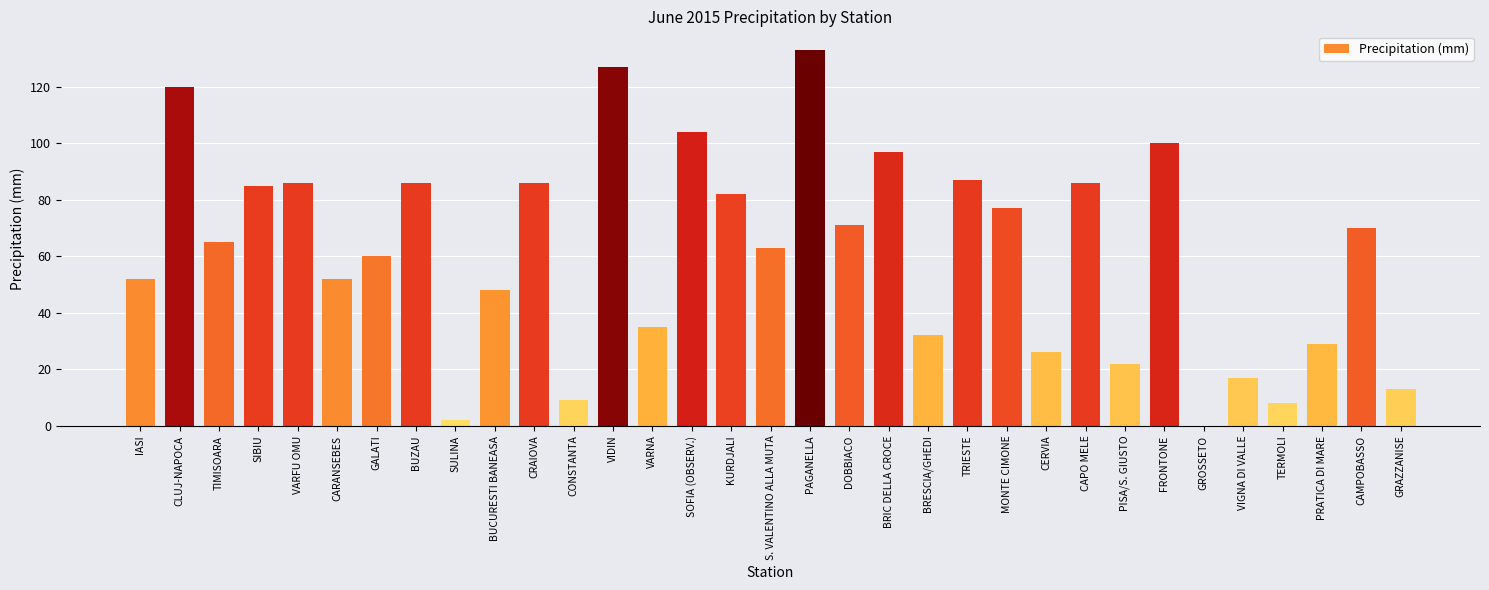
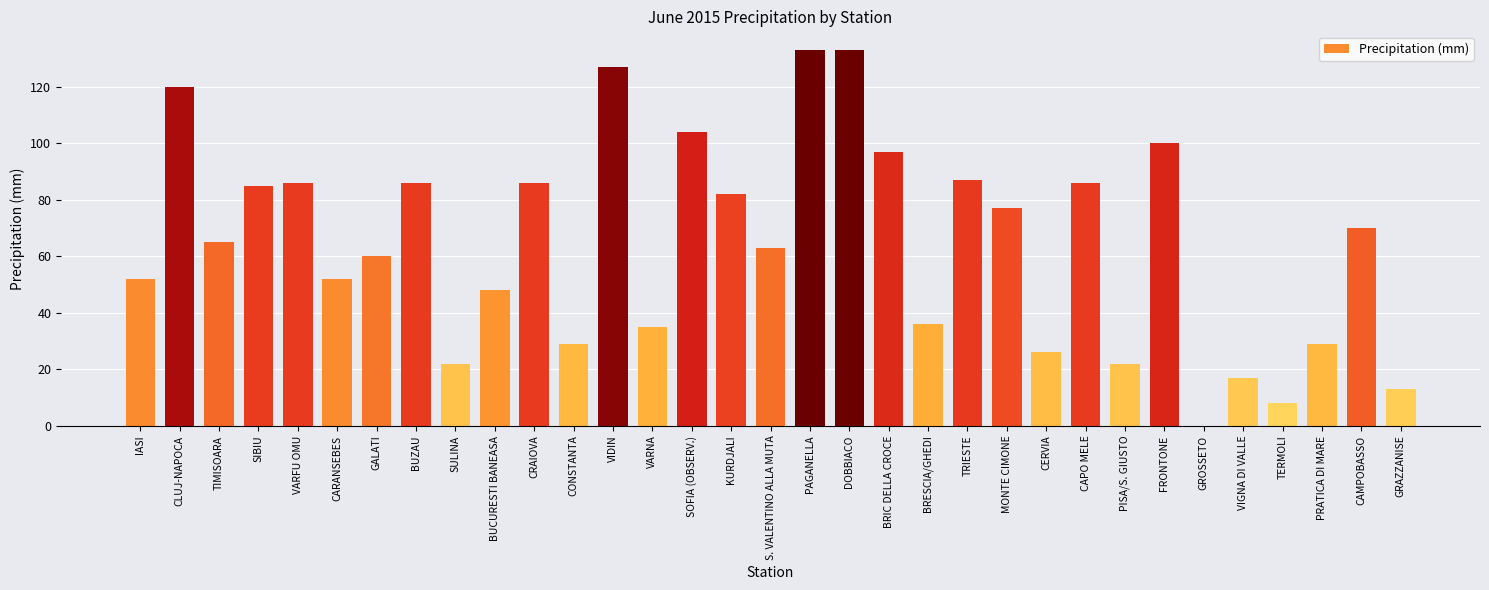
  {
    "IASI": 52,
    "CLUJ-NAPOCA": 120,
    "TIMISOARA": 65,
    "SIBIU": 85,
    "VARFU OMU": 86,
    "CARANSEBES": 52,
    "GALATI": 60,
    "BUZAU": 86,
-   "SULINA": 2,
+   "SULINA": 22,
    "BUCURESTI BANEASA": 48,
    "CRAIOVA": 86,
-   "CONSTANTA": 9,
+   "CONSTANTA": 29,
    "VIDIN": 127,
    "VARNA": 35,
    "SOFIA (OBSERV.)": 104,
    "KURDJALI": 82,
    "S. VALENTINO ALLA MUTA": 63,
    "PAGANELLA": 133,
-   "DOBBIACO": 71,
+   "DOBBIACO": 133,
    "BRIC DELLA CROCE": 97,
-   "BRESCIA/GHEDI": 32,
+   "BRESCIA/GHEDI": 36,
    "TRIESTE": 87,
    "MONTE CIMONE": 77,
    "CERVIA": 26,
    "CAPO MELE": 86,
    "PISA/S. GIUSTO": 22,
    "FRONTONE": 100,
    "GROSSETO": 0,
    "VIGNA DI VALLE": 17,
    "TERMOLI": 8,
    "PRATICA DI MARE": 29,
    "CAMPOBASSO": 70,
    "GRAZZANISE": 13
  }
